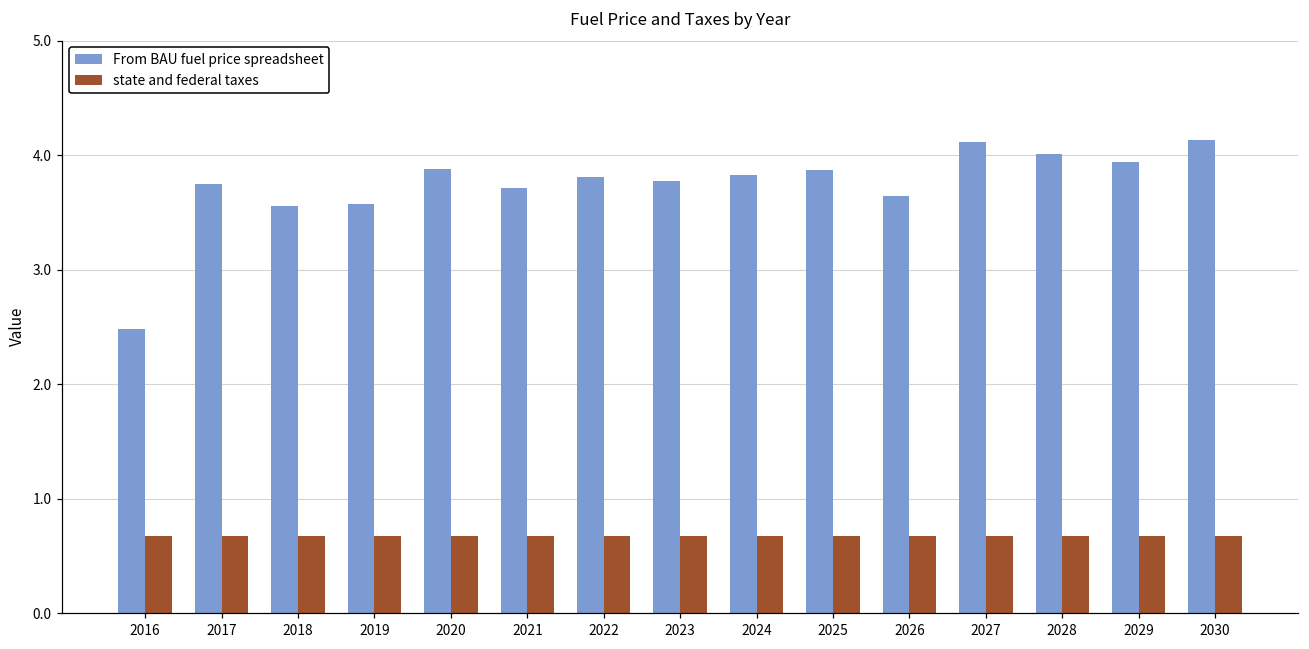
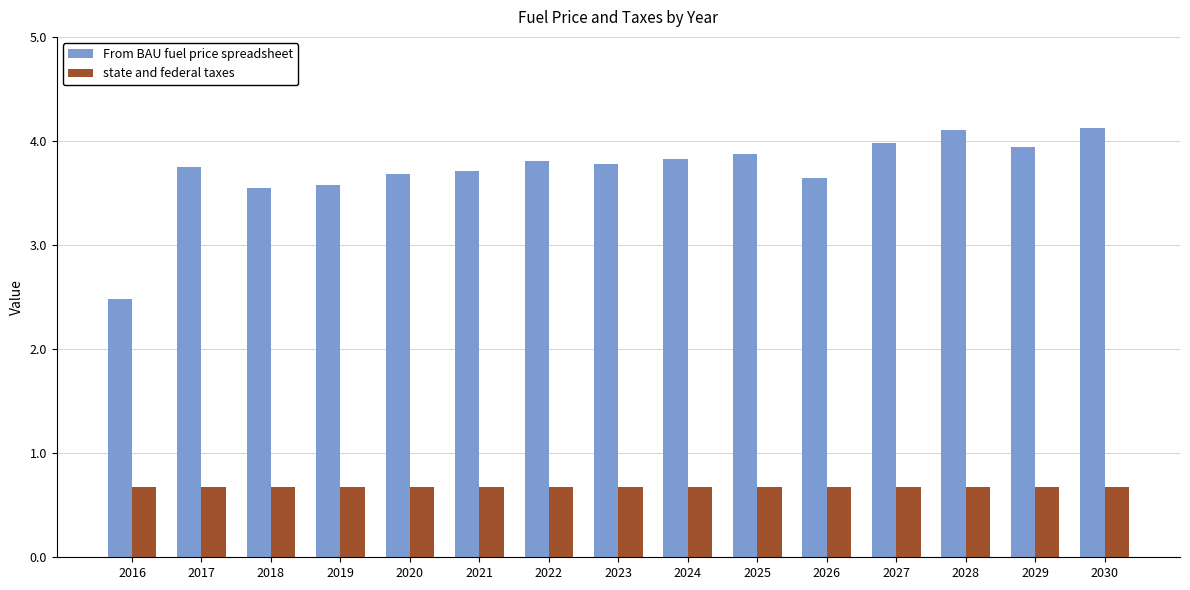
  {
    "From BAU fuel price spreadsheet": {
      "2016": 2.48,
      "2017": 3.75,
      "2018": 3.55,
      "2019": 3.58,
-     "2020": 3.88,
+     "2020": 3.68,
      "2021": 3.71,
      "2022": 3.81,
      "2023": 3.78,
      "2024": 3.83,
      "2025": 3.87,
      "2026": 3.64,
-     "2027": 4.12,
-     "2028": 4.01,
+     "2027": 3.98,
+     "2028": 4.10,
      "2029": 3.94,
      "2030": 4.13
    },
    "state and federal taxes": {
      "2016": 0.67,
      "2017": 0.67,
      "2018": 0.67,
      "2019": 0.67,
      "2020": 0.67,
      "2021": 0.67,
      "2022": 0.67,
      "2023": 0.67,
      "2024": 0.67,
      "2025": 0.67,
      "2026": 0.67,
      "2027": 0.67,
      "2028": 0.67,
      "2029": 0.67,
      "2030": 0.67
    }
  }
